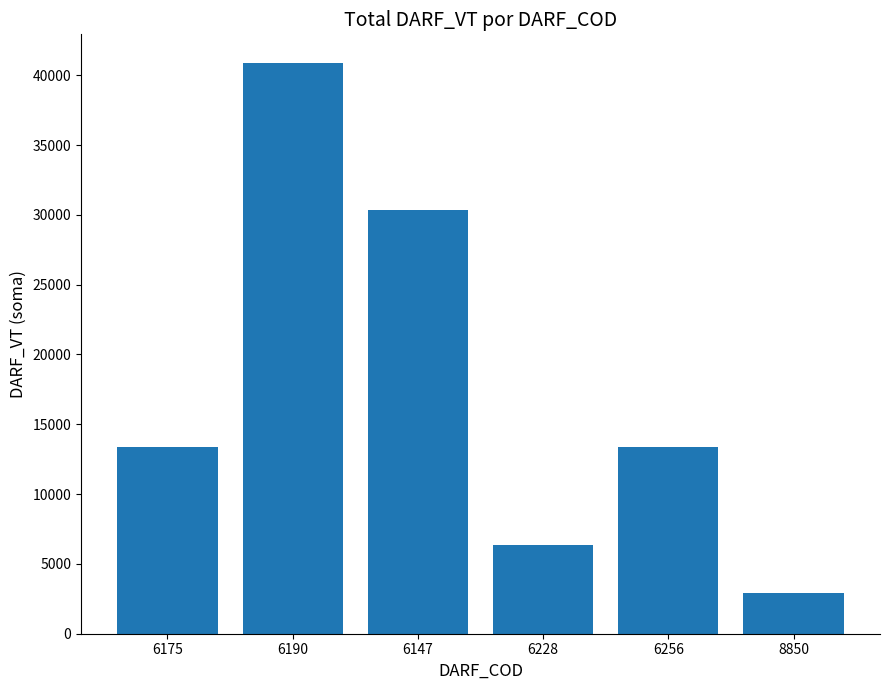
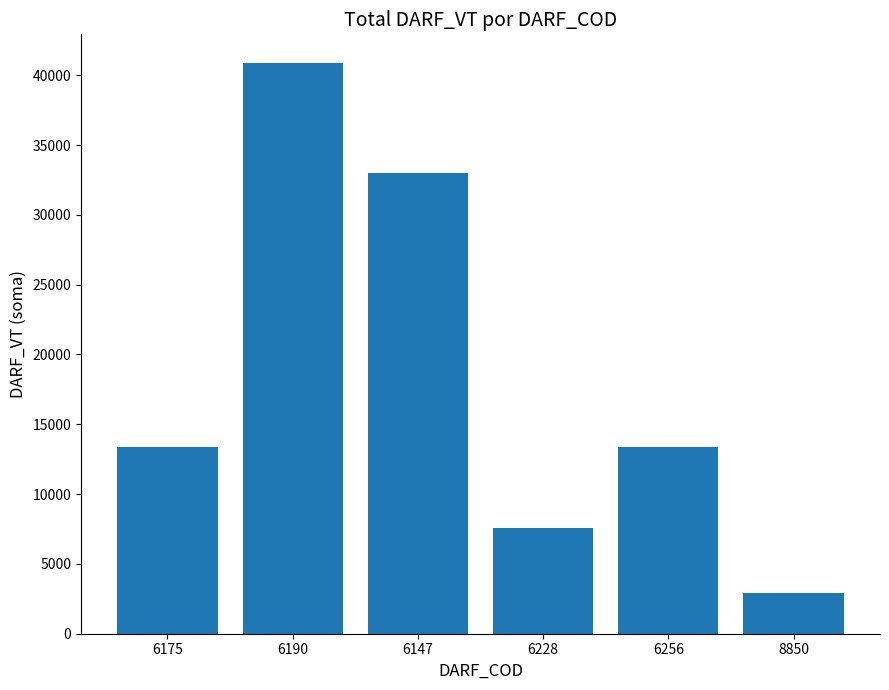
  {
    "6175": 13400,
    "6190": 40900,
-   "6147": 30400,
-   "6228": 6400,
+   "6147": 33000,
+   "6228": 7600,
    "6256": 13400,
    "8850": 2900
  }
